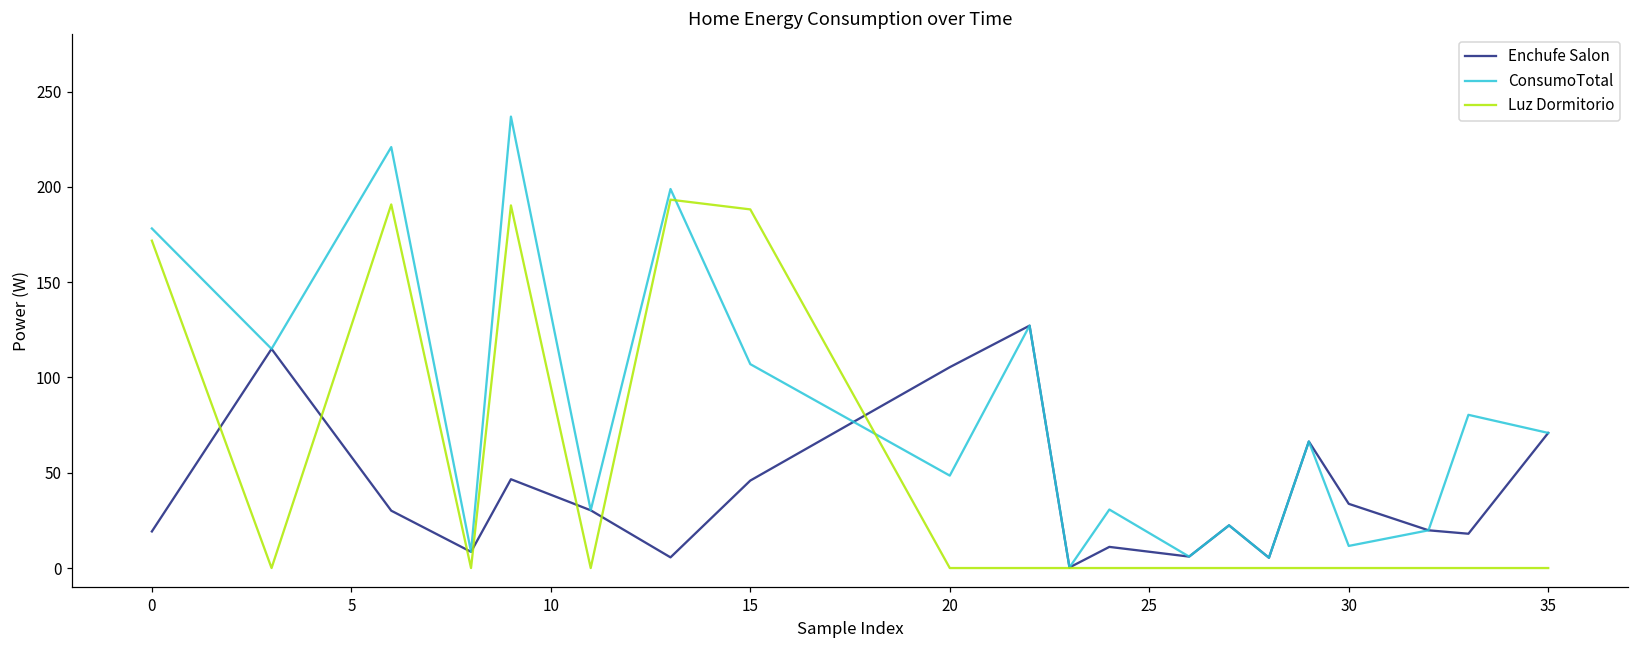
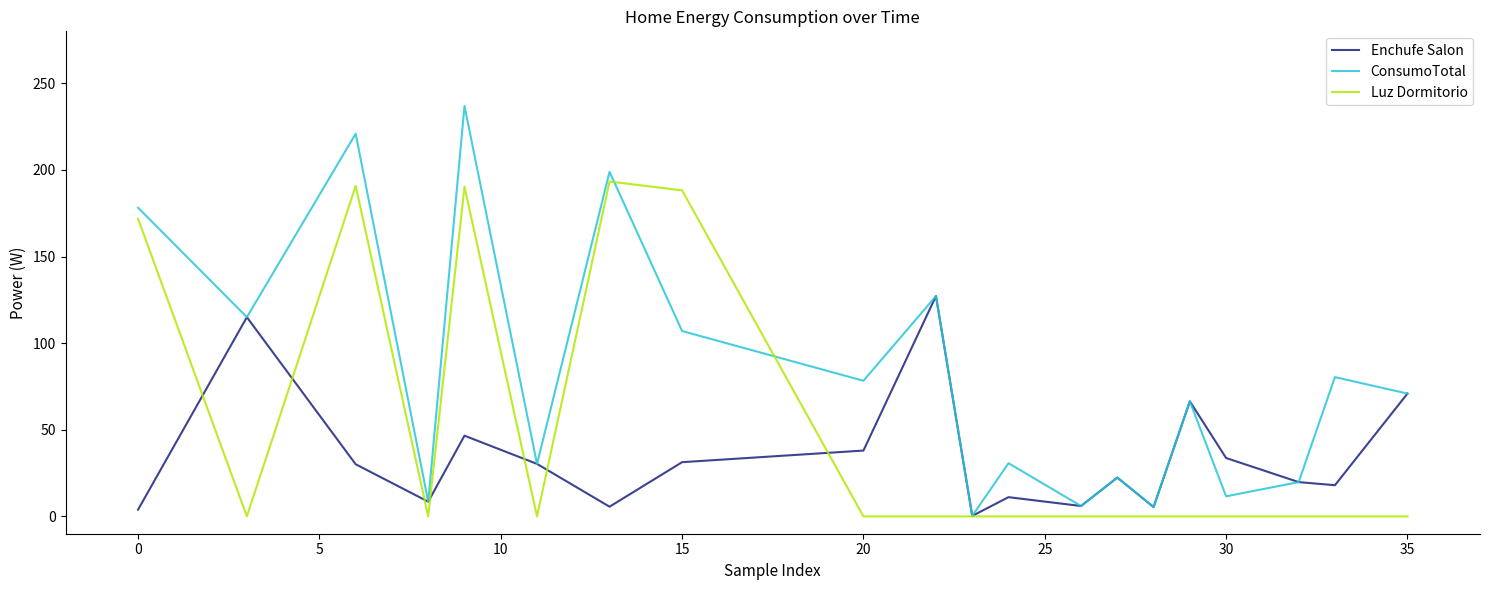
  {
    "Enchufe Salon": {
-     "0": 19,
-     "15": 46,
-     "20": 105,
+     "0": 4,
+     "15": 31,
+     "20": 38,
      "30": 34
    },
    "ConsumoTotal": {
      "0": 178,
      "15": 107,
-     "20": 49,
+     "20": 78,
      "30": 12
    },
    "Luz Dormitorio": {
      "0": 172,
      "15": 188,
      "20": 0,
      "30": 0,
      "35": 0
    }
  }
